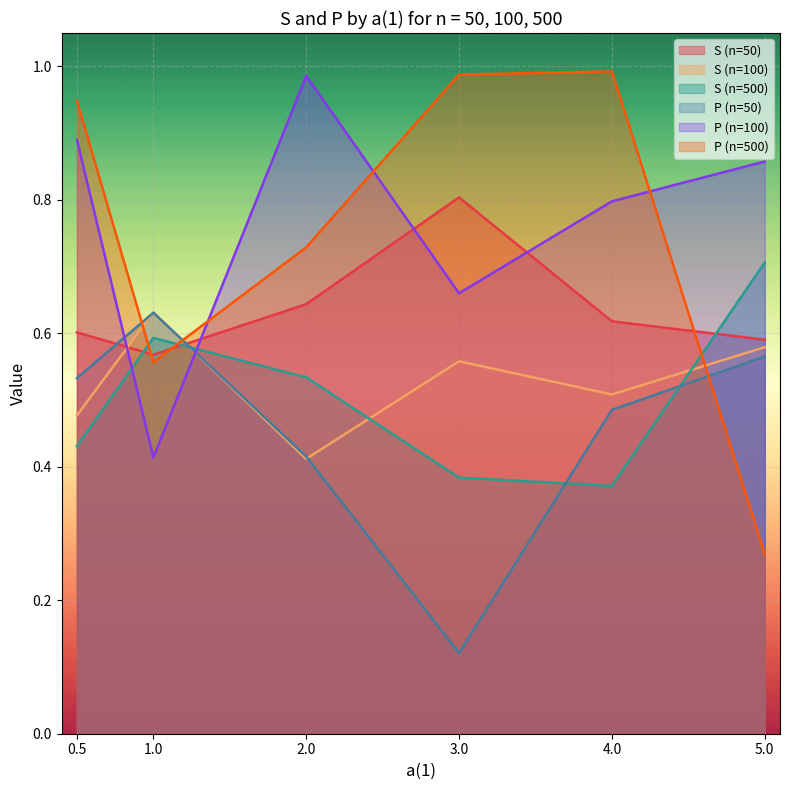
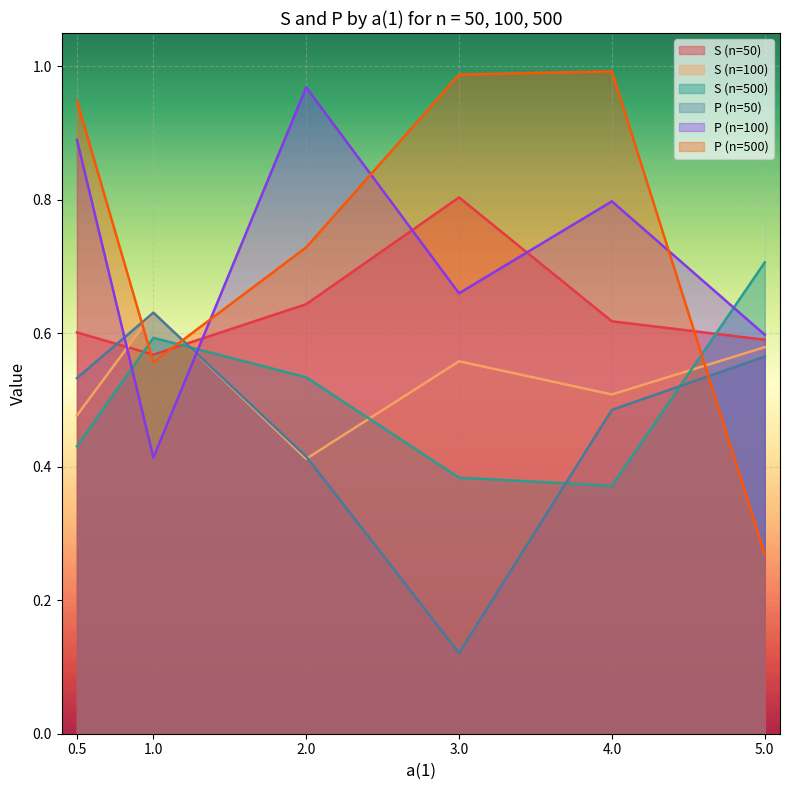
  {
    "P (n=100)": {
      "0.5": 0.89,
      "1.0": 0.41,
-     "2.0": 0.99,
+     "2.0": 0.97,
      "3.0": 0.66,
      "4.0": 0.80,
-     "5.0": 0.86
+     "5.0": 0.60
    }
  }
